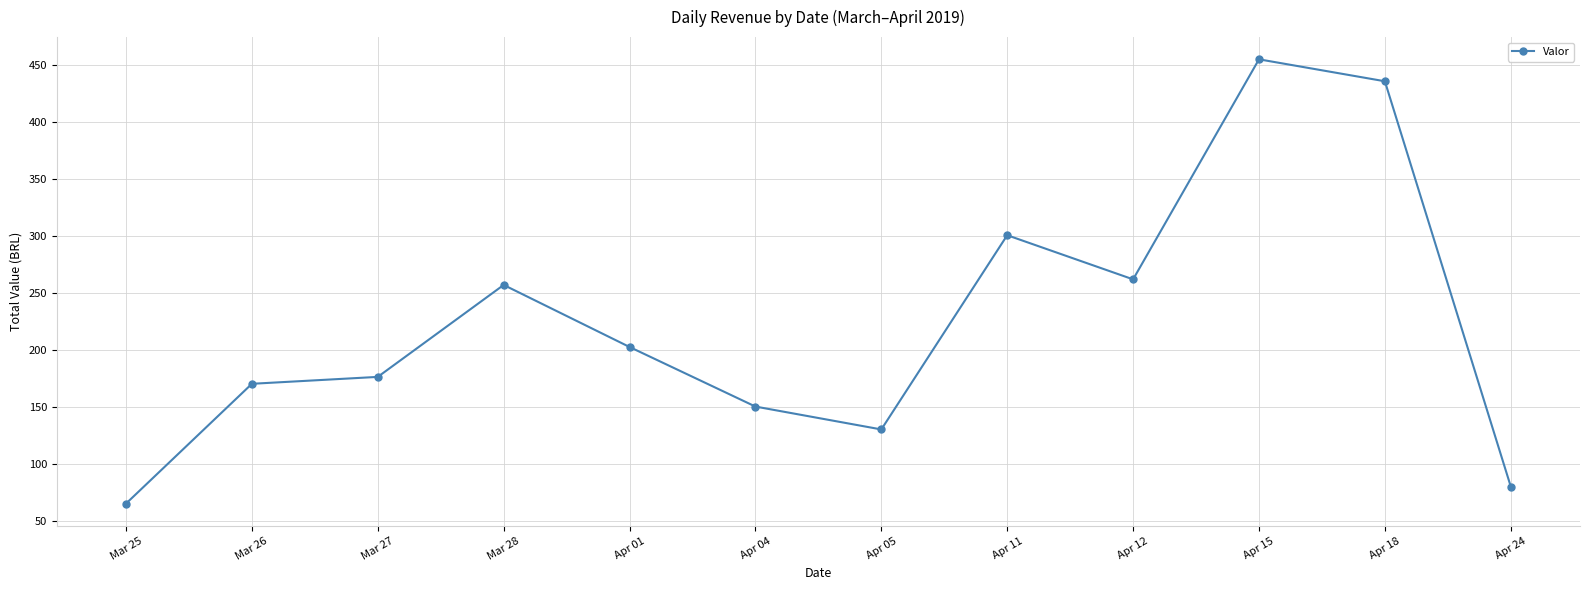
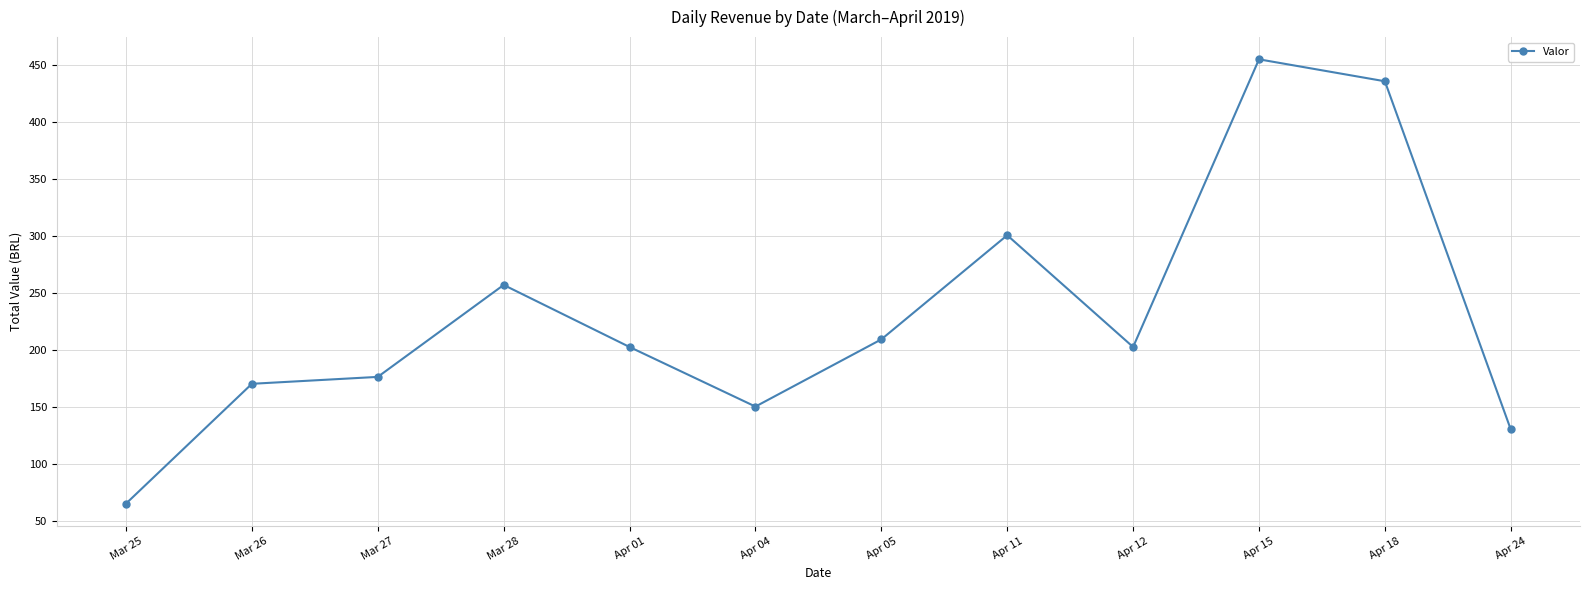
  {
    "Mar 25": 65,
    "Mar 26": 170,
    "Mar 27": 176,
    "Mar 28": 257,
    "Apr 01": 203,
    "Apr 04": 150,
-   "Apr 05": 130,
+   "Apr 05": 209,
    "Apr 11": 301,
-   "Apr 12": 262,
+   "Apr 12": 203,
    "Apr 15": 455,
    "Apr 18": 436,
-   "Apr 24": 80
+   "Apr 24": 130
  }
